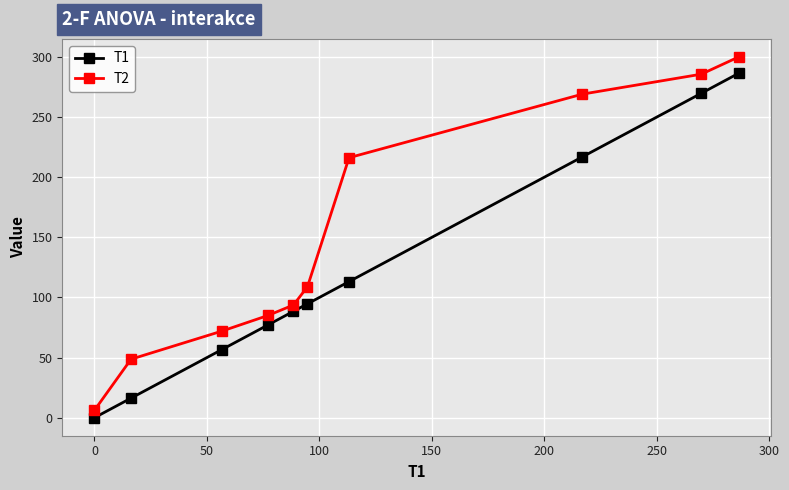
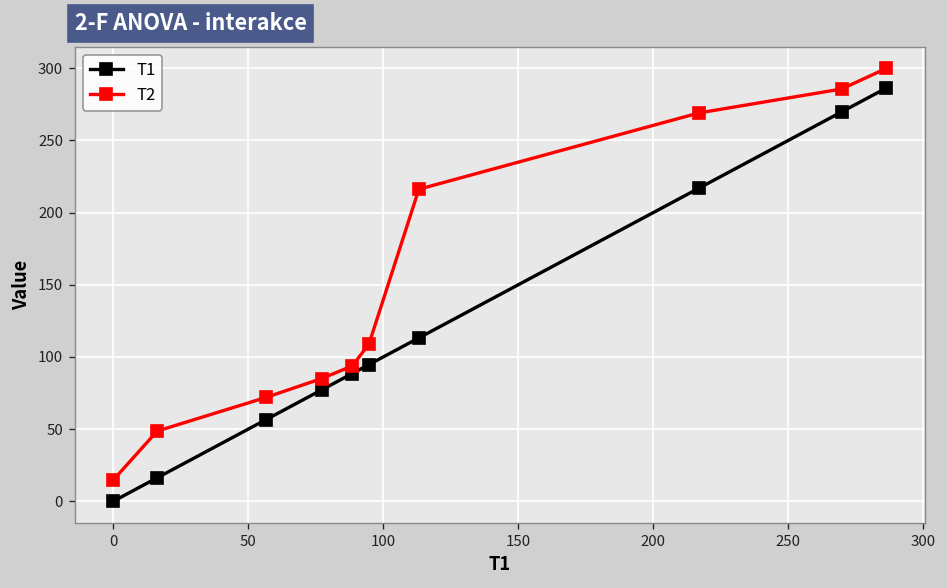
  {
    "T1": {
      "0": 0
    },
    "T2": {
-     "0": 6
+     "0": 15
    }
  }
